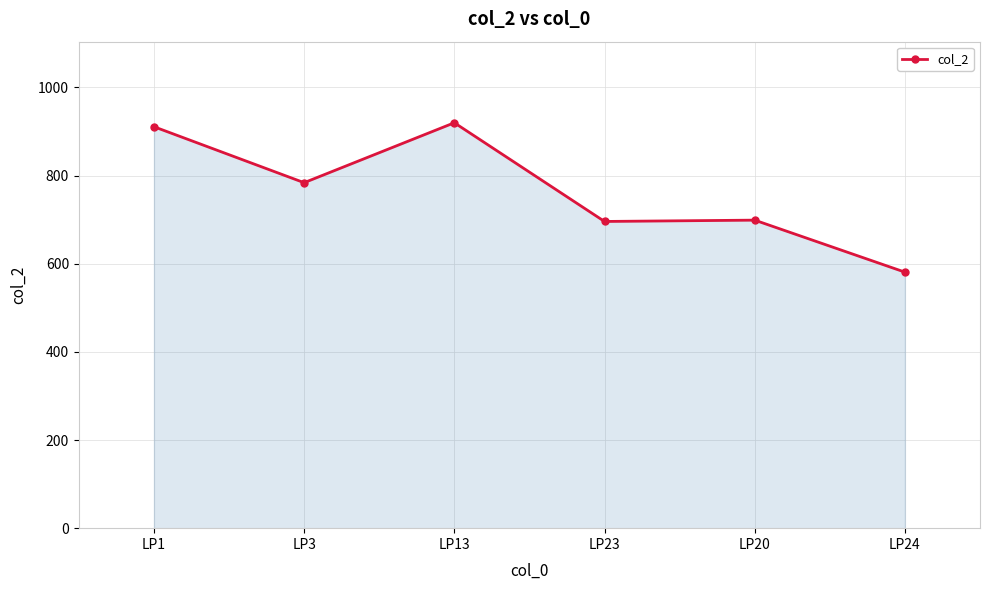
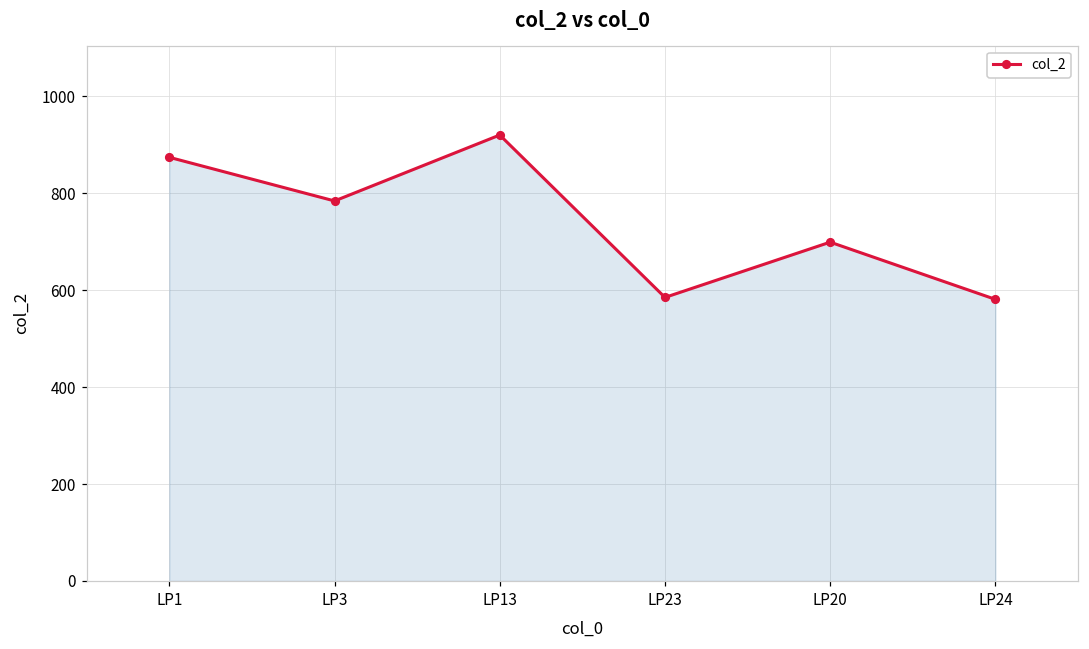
  {
-   "LP1": 910,
+   "LP1": 870,
    "LP3": 780,
    "LP13": 920,
-   "LP23": 700,
+   "LP23": 590,
    "LP20": 700,
    "LP24": 580
  }
